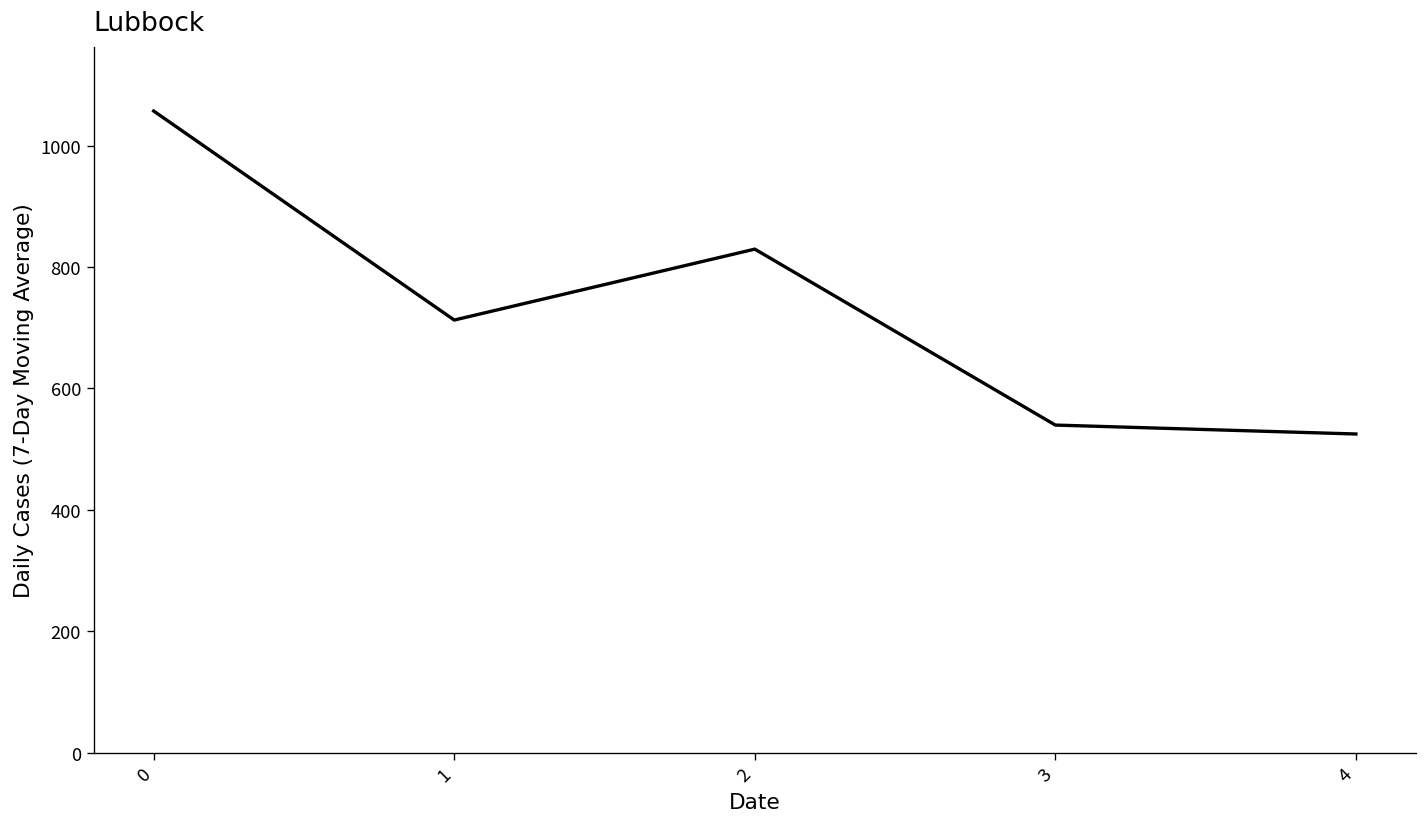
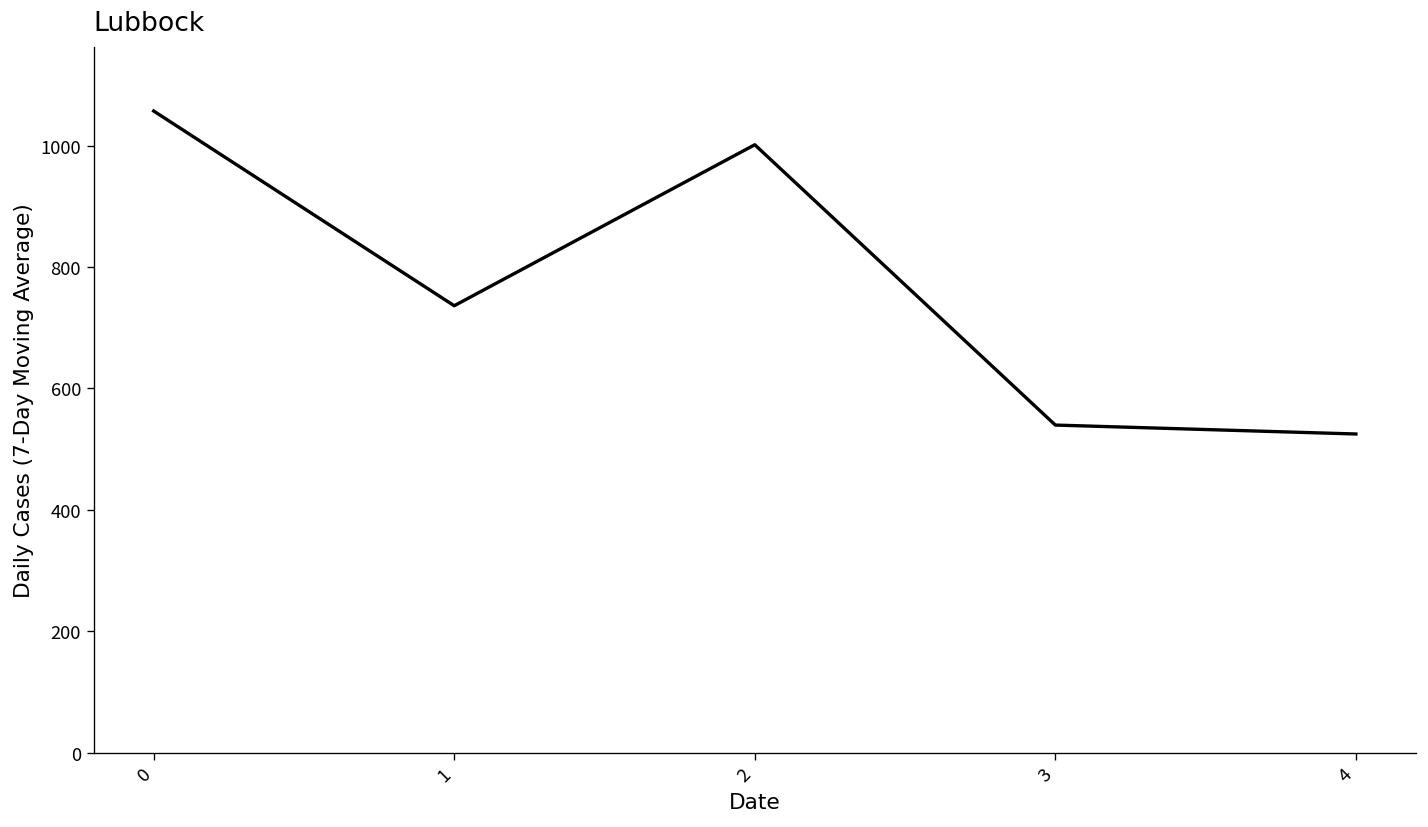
  {
    "0": 1060,
-   "1": 710,
-   "2": 830,
+   "1": 740,
+   "2": 1000,
    "3": 540,
    "4": 520
  }
